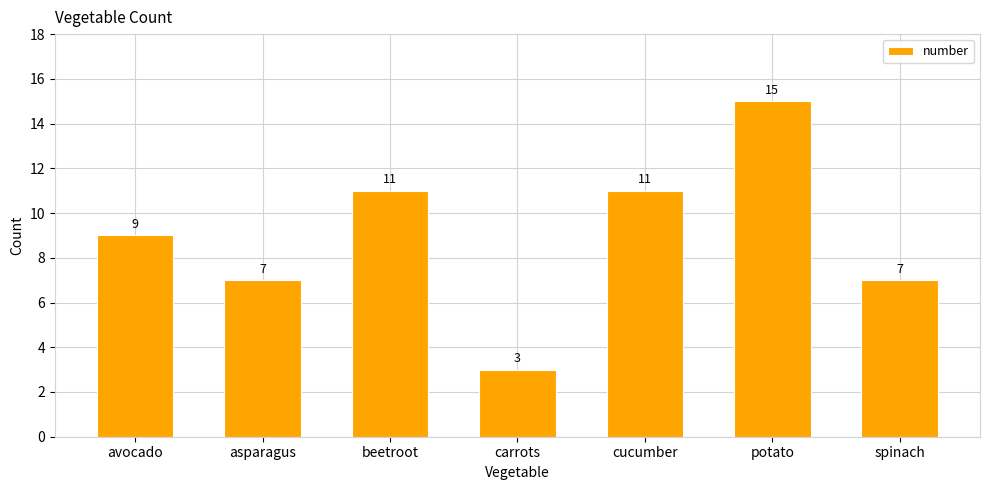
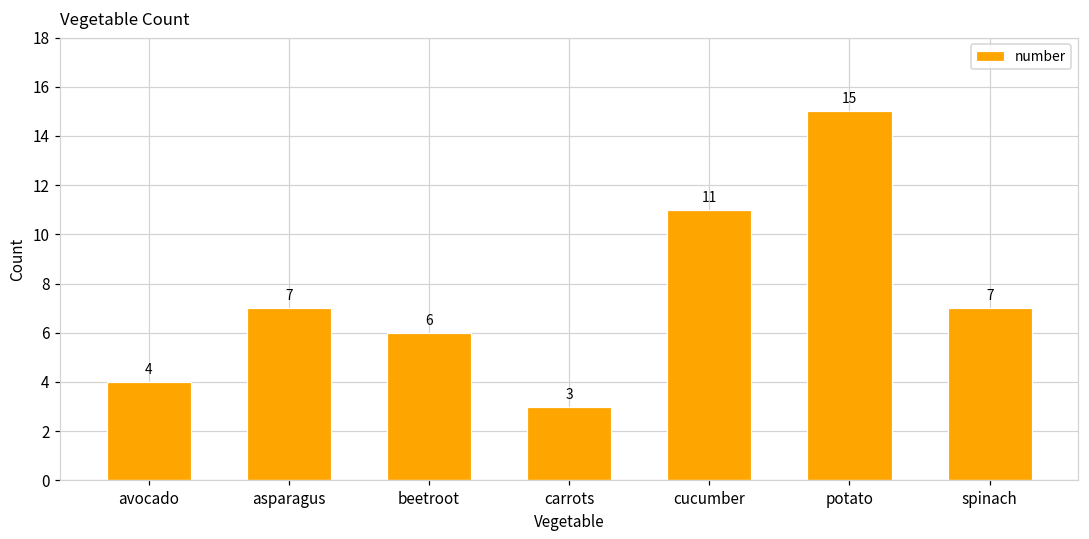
  {
-   "avocado": 9,
+   "avocado": 4,
    "asparagus": 7,
-   "beetroot": 11,
+   "beetroot": 6,
    "carrots": 3,
    "cucumber": 11,
    "potato": 15,
    "spinach": 7
  }
